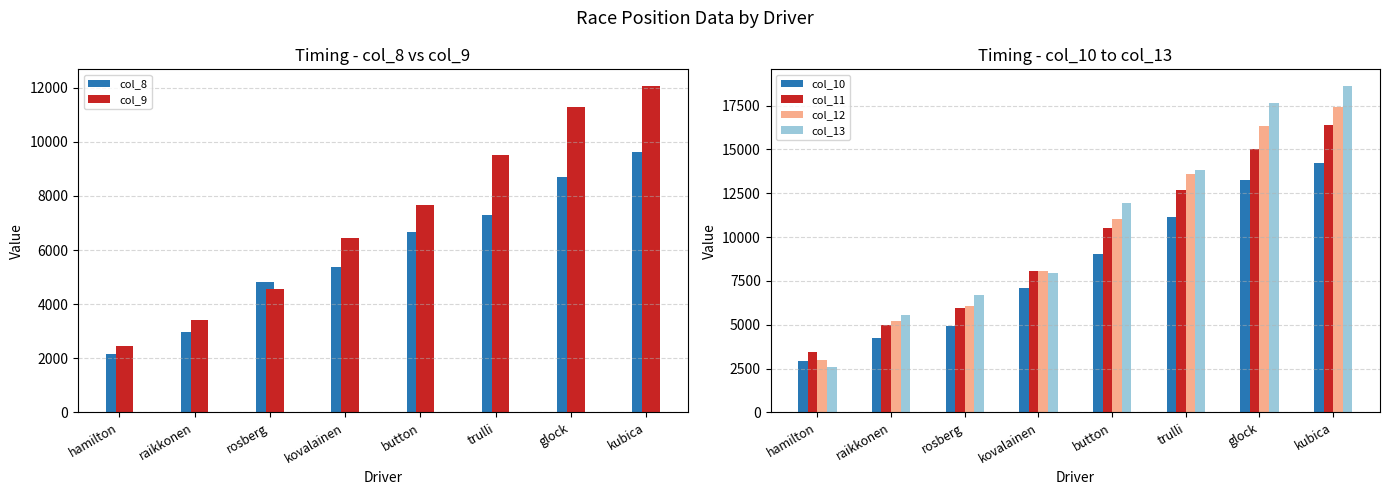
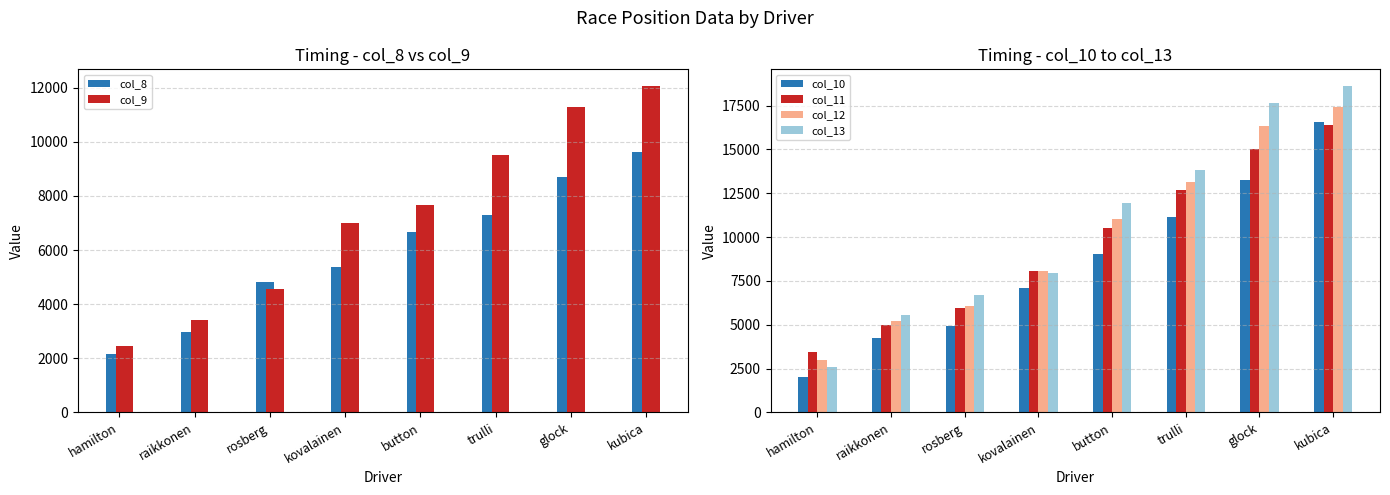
  {
    "Timing - col_8 vs col_9": {
      "col_8": {
        "hamilton": 2200,
        "raikkonen": 3000,
        "rosberg": 4800,
        "kovalainen": 5400,
        "button": 6700,
        "trulli": 7300,
        "glock": 8700,
        "kubica": 9600
      },
      "col_9": {
        "hamilton": 2500,
        "raikkonen": 3400,
        "rosberg": 4600,
-       "kovalainen": 6400,
+       "kovalainen": 7000,
        "button": 7700,
        "trulli": 9500,
        "glock": 11300,
        "kubica": 12100
      }
    },
    "Timing - col_10 to col_13": {
      "col_10": {
-       "hamilton": 2900,
+       "hamilton": 2000,
        "raikkonen": 4300,
        "rosberg": 4900,
        "kovalainen": 7100,
        "button": 9000,
        "trulli": 11200,
        "glock": 13300,
-       "kubica": 14200
+       "kubica": 16500
      },
      "col_11": {
        "hamilton": 3500,
        "raikkonen": 5000,
        "rosberg": 6000,
        "kovalainen": 8100,
        "button": 10500,
        "trulli": 12700,
        "glock": 15000,
        "kubica": 16400
      },
      "col_12": {
        "hamilton": 3000,
        "raikkonen": 5200,
        "rosberg": 6100,
        "kovalainen": 8100,
        "button": 11000,
-       "trulli": 13600,
+       "trulli": 13100,
        "glock": 16300,
        "kubica": 17400
      },
      "col_13": {
        "hamilton": 2600,
        "raikkonen": 5600,
        "rosberg": 6700,
        "kovalainen": 8000,
        "button": 12000,
        "trulli": 13800,
        "glock": 17600,
        "kubica": 18600
      }
    }
  }
